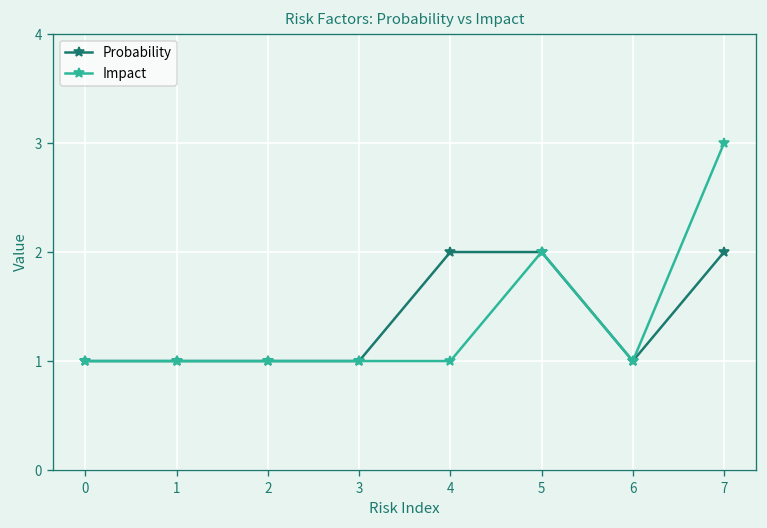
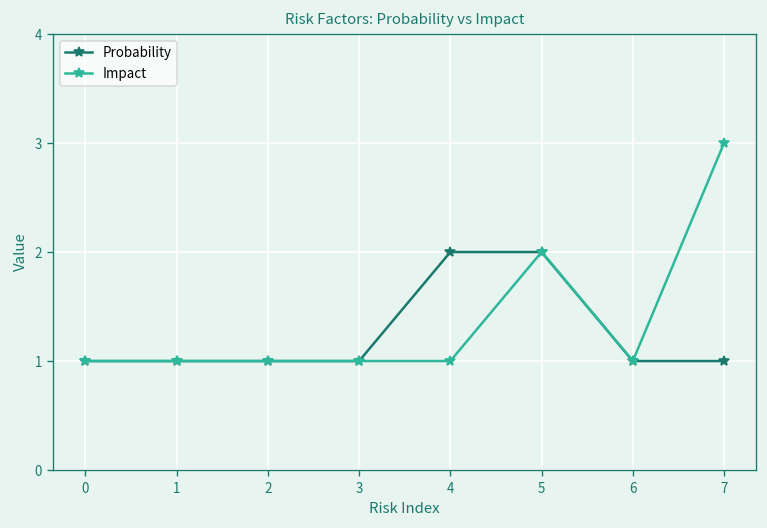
  {
    "Probability": {
      "4": 2,
-     "7": 2
+     "7": 1
    },
    "Impact": {
      "4": 1,
      "7": 3
    }
  }
